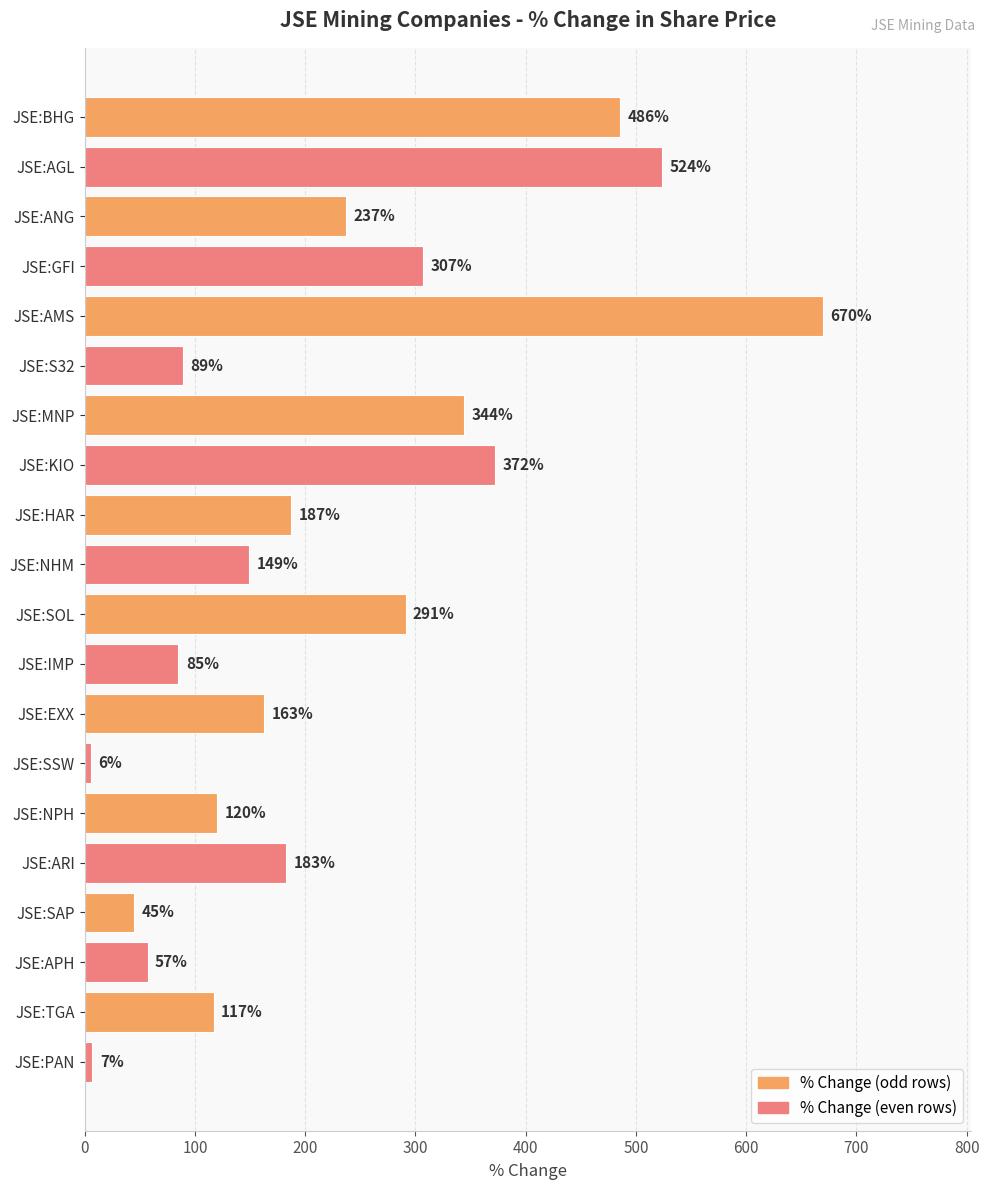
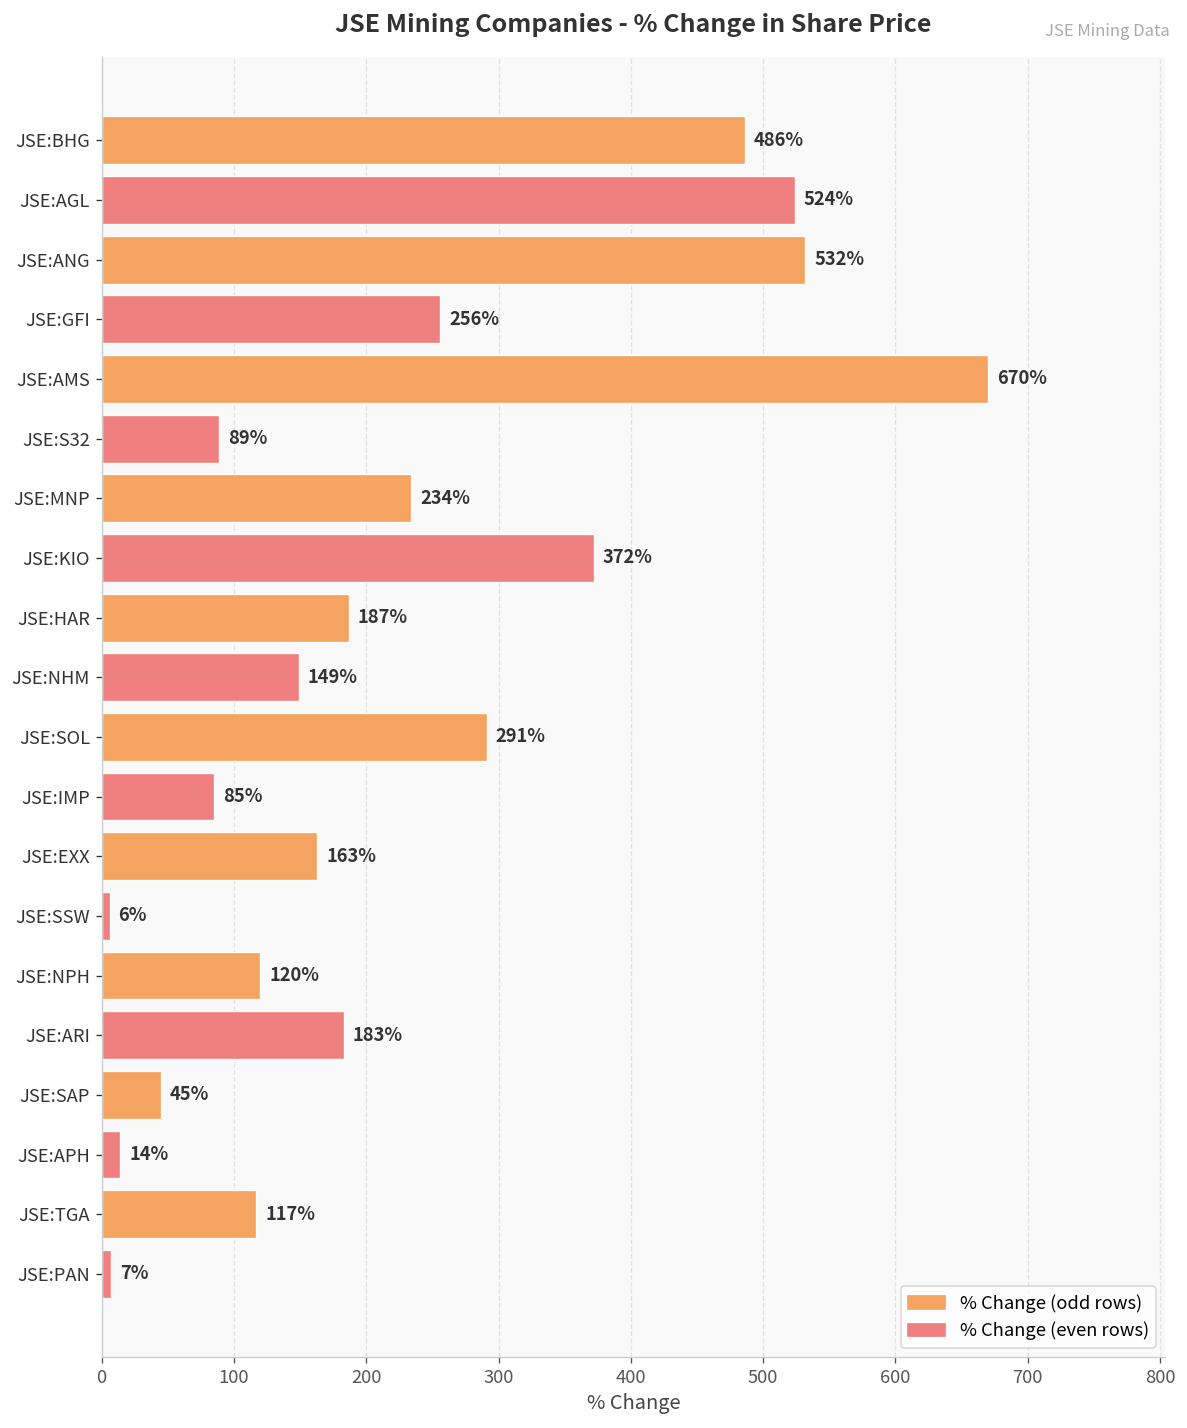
  {
    "JSE:BHG": "486%",
    "JSE:AGL": "524%",
-   "JSE:ANG": "237%",
-   "JSE:GFI": "307%",
+   "JSE:ANG": "532%",
+   "JSE:GFI": "256%",
    "JSE:AMS": "670%",
    "JSE:S32": "89%",
-   "JSE:MNP": "344%",
+   "JSE:MNP": "234%",
    "JSE:KIO": "372%",
    "JSE:HAR": "187%",
    "JSE:NHM": "149%",
    "JSE:SOL": "291%",
    "JSE:IMP": "85%",
    "JSE:EXX": "163%",
    "JSE:SSW": "6%",
    "JSE:NPH": "120%",
    "JSE:ARI": "183%",
    "JSE:SAP": "45%",
-   "JSE:APH": "57%",
+   "JSE:APH": "14%",
    "JSE:TGA": "117%",
    "JSE:PAN": "7%"
  }
